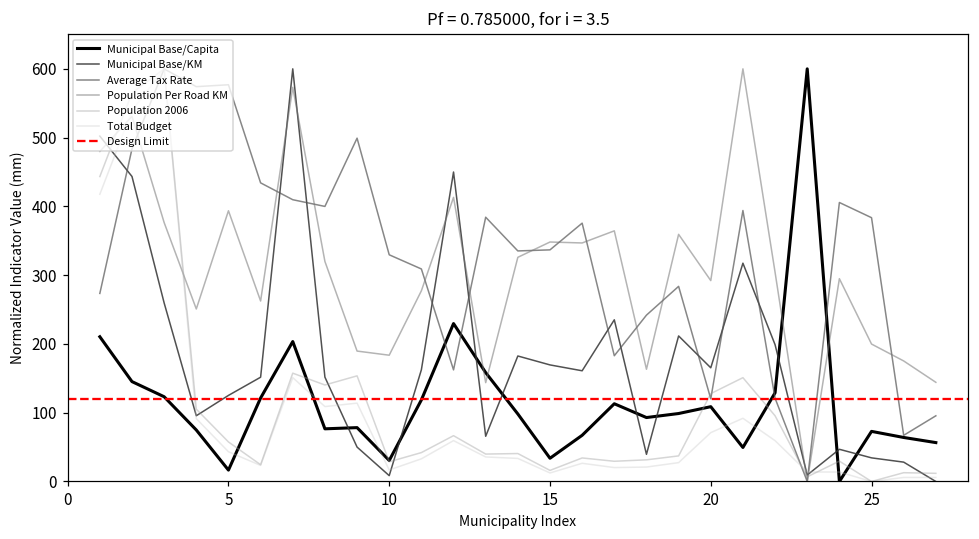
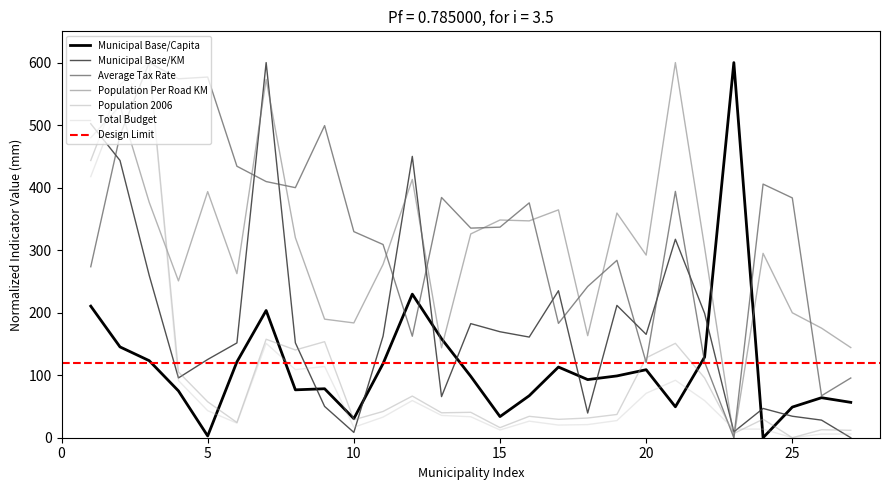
  {
    "Municipal Base/Capita": {
-     "5": 20,
+     "5": 0,
      "15": 30,
      "20": 110,
-     "25": 70
+     "25": 50
    }
  }
